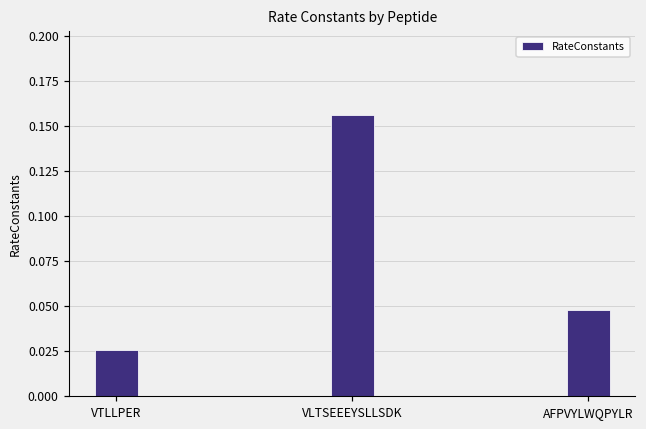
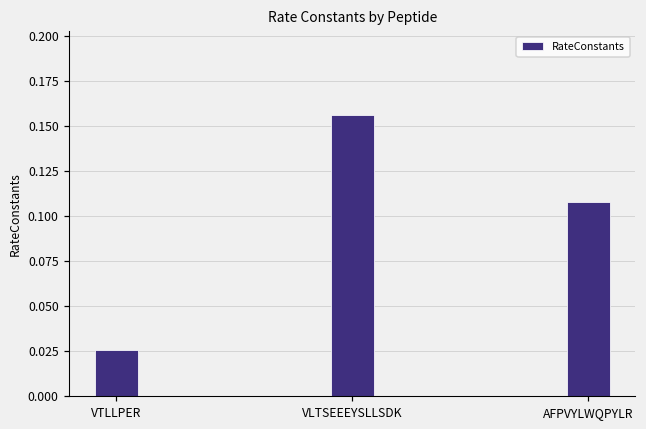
  {
    "VTLLPER": 0.025,
    "VLTSEEEYSLLSDK": 0.156,
-   "AFPVYLWQPYLR": 0.048
+   "AFPVYLWQPYLR": 0.108
  }
